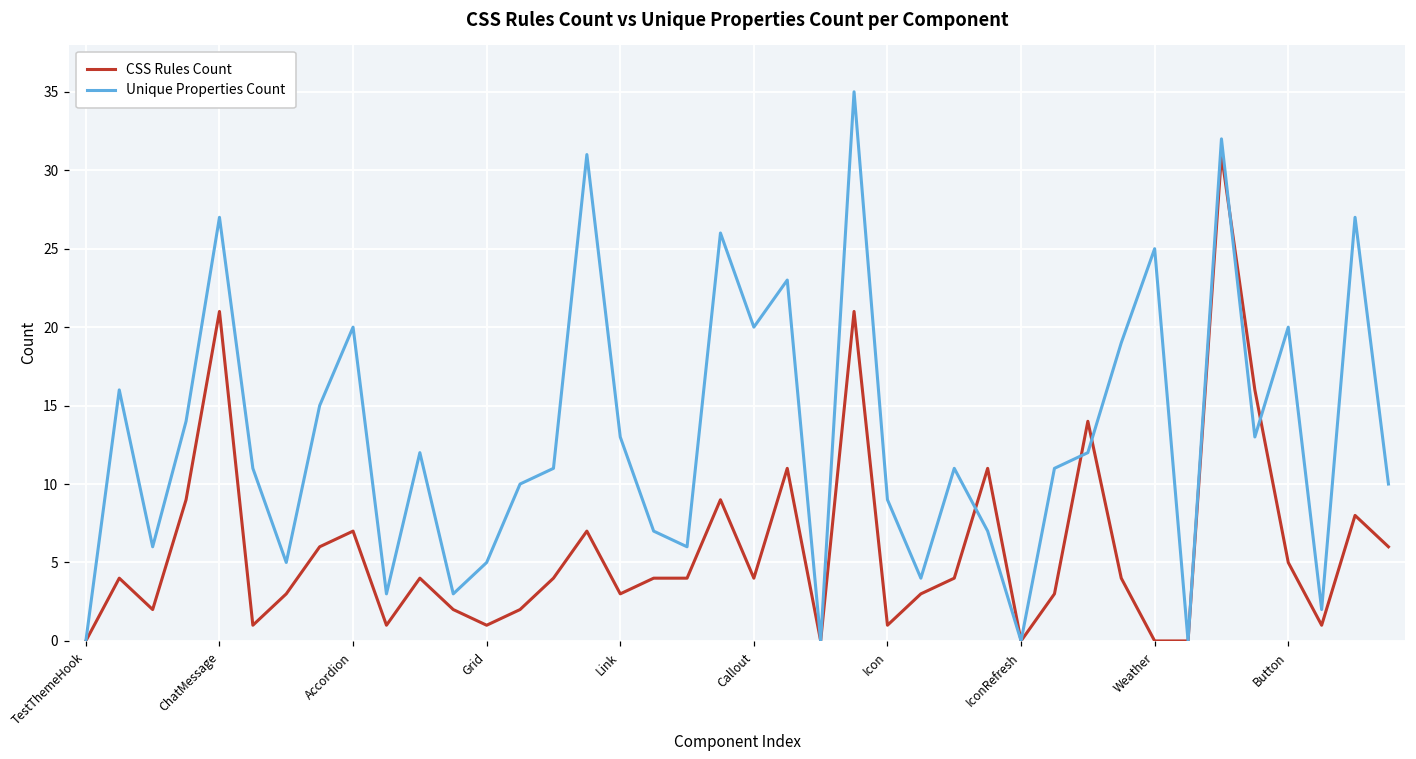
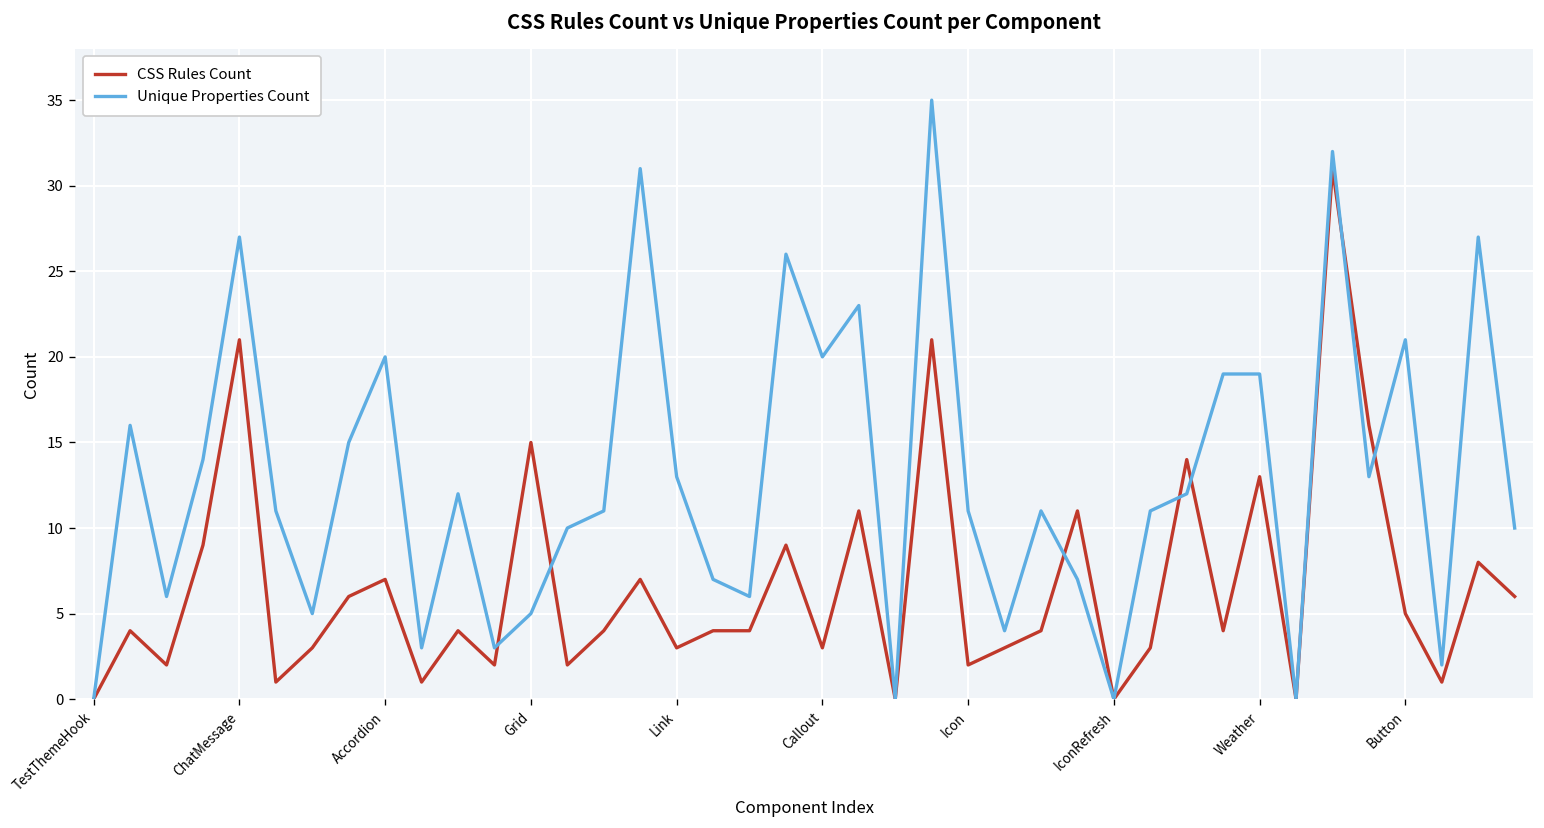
  {
    "CSS Rules Count": {
      "ChatMessage": 21,
      "Accordion": 7,
-     "Grid": 1,
+     "Grid": 15,
      "Link": 3,
-     "Callout": 4,
-     "Icon": 1,
-     "Weather": 0,
+     "Callout": 3,
+     "Icon": 2,
+     "Weather": 13,
      "Button": 5
    },
    "Unique Properties Count": {
      "ChatMessage": 27,
      "Accordion": 20,
      "Grid": 5,
      "Link": 13,
      "Callout": 20,
-     "Icon": 9,
-     "Weather": 25,
-     "Button": 20
+     "Icon": 11,
+     "Weather": 19,
+     "Button": 21
    }
  }
